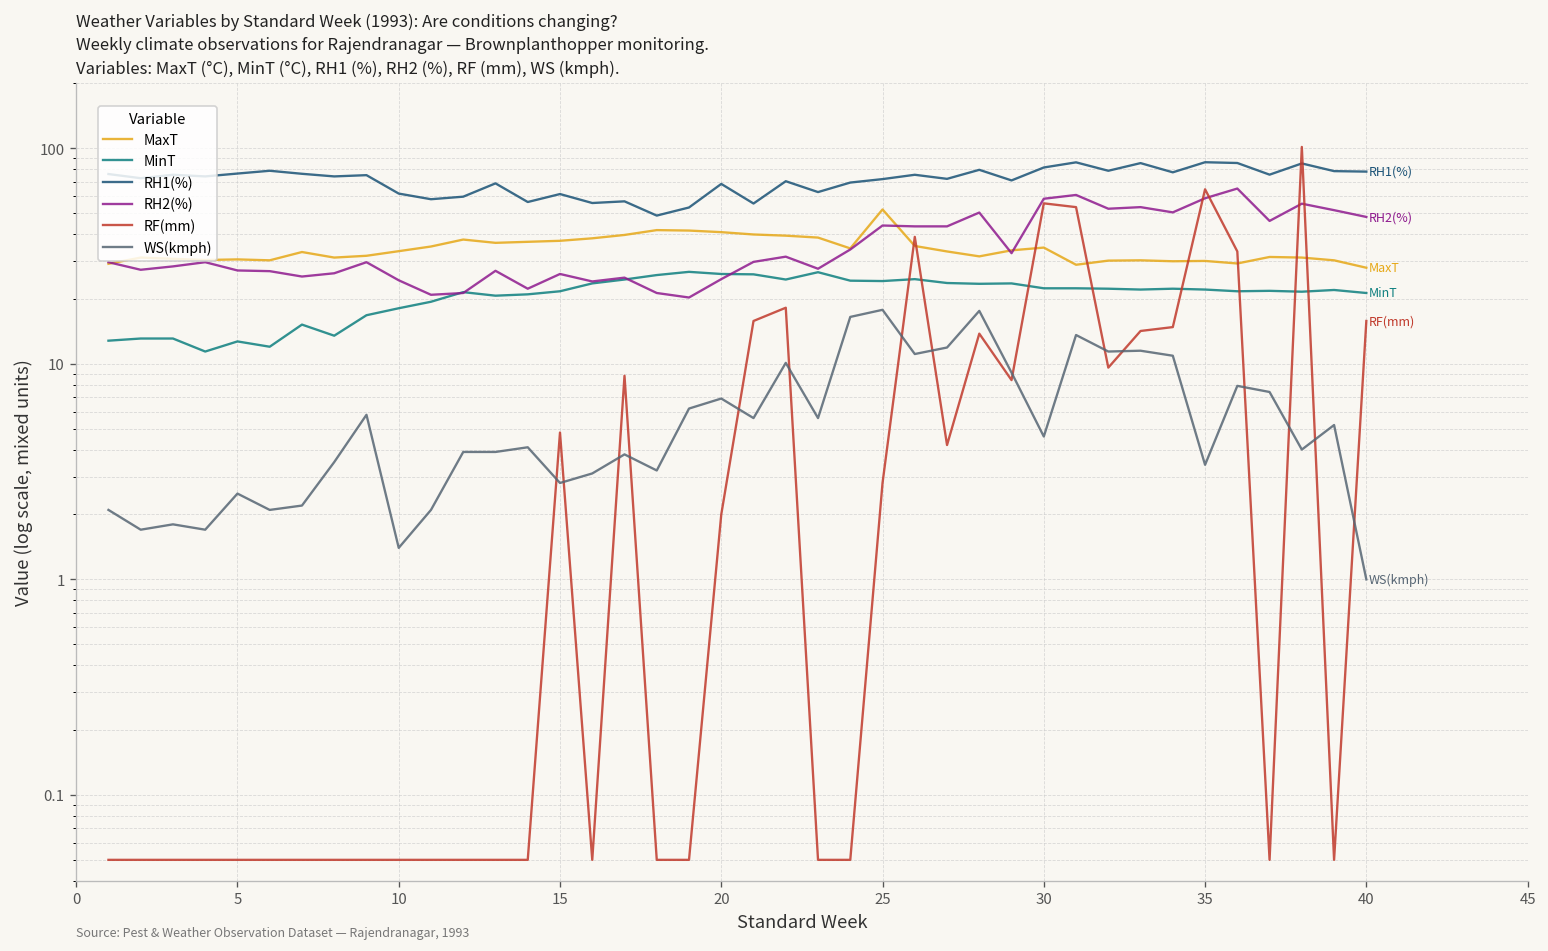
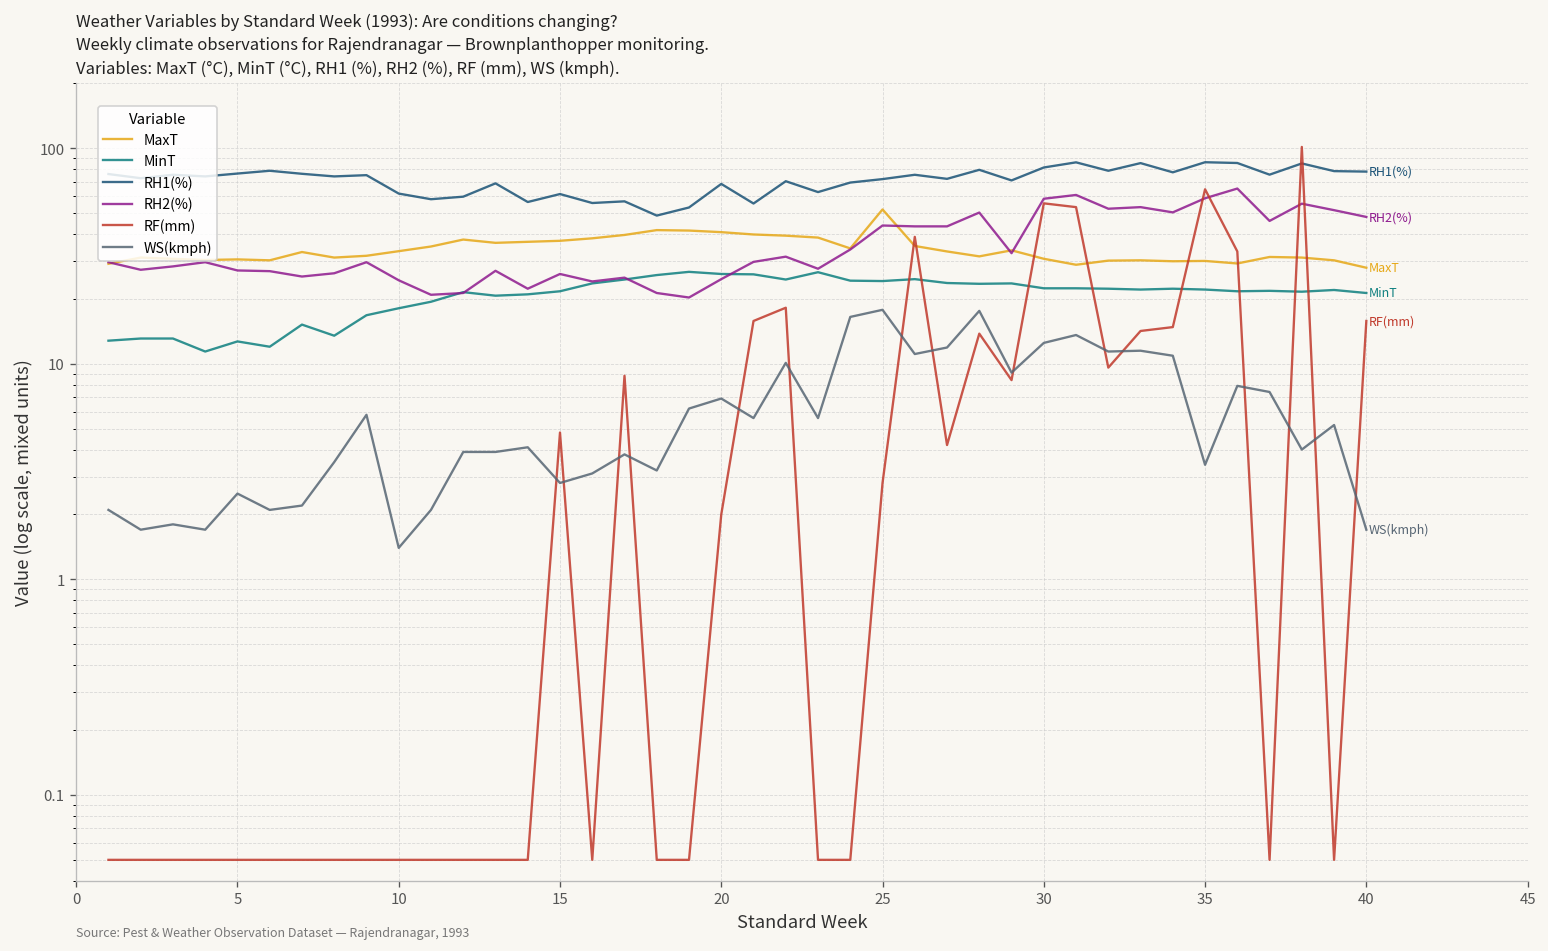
  {
    "MaxT": {
      "5": 31,
      "10": 33,
      "15": 37,
      "20": 41,
      "25": 52,
-     "30": 35,
+     "30": 31,
      "35": 30,
      "40": 28
    },
    "RH2(%)": {
      "5": 27,
      "10": 24,
      "15": 26,
      "20": 25,
      "25": 44,
      "30": 58,
      "35": 59,
      "40": 48
    },
    "RF(mm)": {
      "5": 0.050,
      "10": 0.050,
      "15": 4.8,
      "20": 2.0,
      "25": 2.8,
      "30": 56,
      "35": 65,
      "40": 16
    },
    "WS(kmph)": {
      "5": 2.5,
      "10": 1.4,
      "15": 2.8,
      "20": 6.9,
      "25": 18,
-     "30": 4.6,
+     "30": 13,
      "35": 3.4,
-     "40": 1.0
+     "40": 1.7
    }
  }
